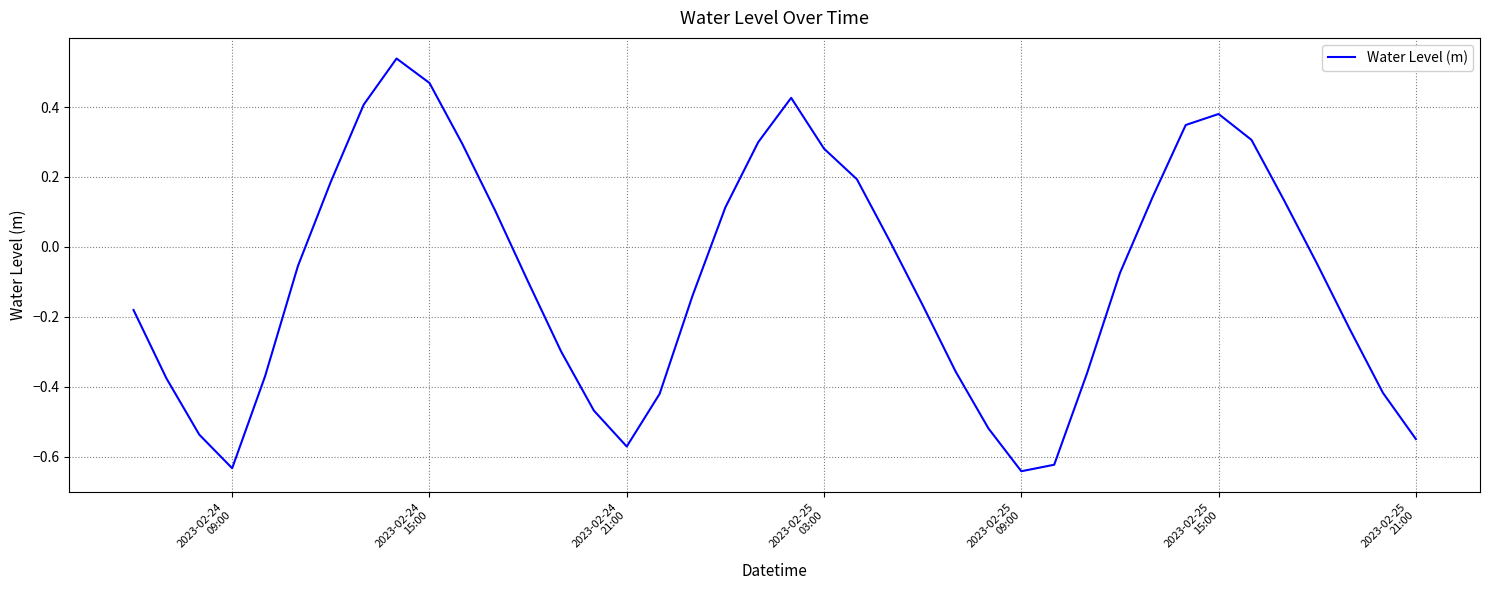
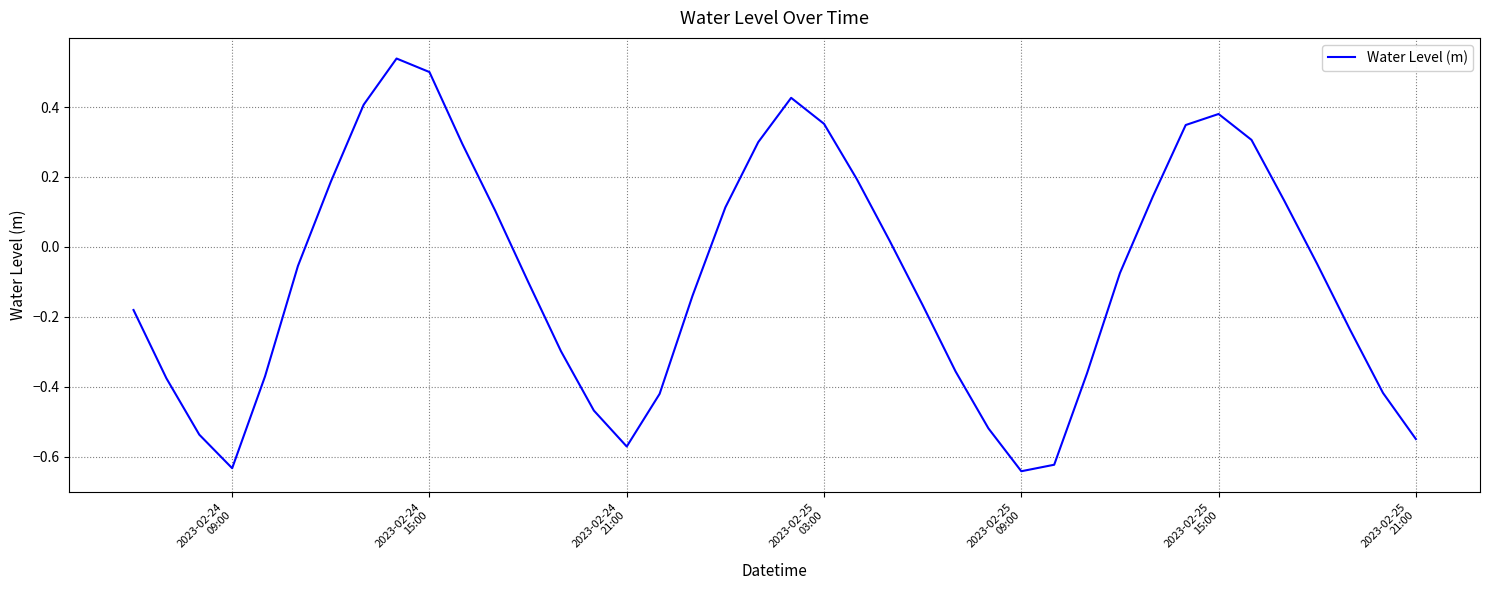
  {
    "2023-02-24 09:00": -0.63,
-   "2023-02-24 15:00": 0.47,
+   "2023-02-24 15:00": 0.50,
    "2023-02-24 21:00": -0.57,
-   "2023-02-25 03:00": 0.28,
+   "2023-02-25 03:00": 0.35,
    "2023-02-25 09:00": -0.64,
    "2023-02-25 15:00": 0.38,
    "2023-02-25 21:00": -0.55
  }
